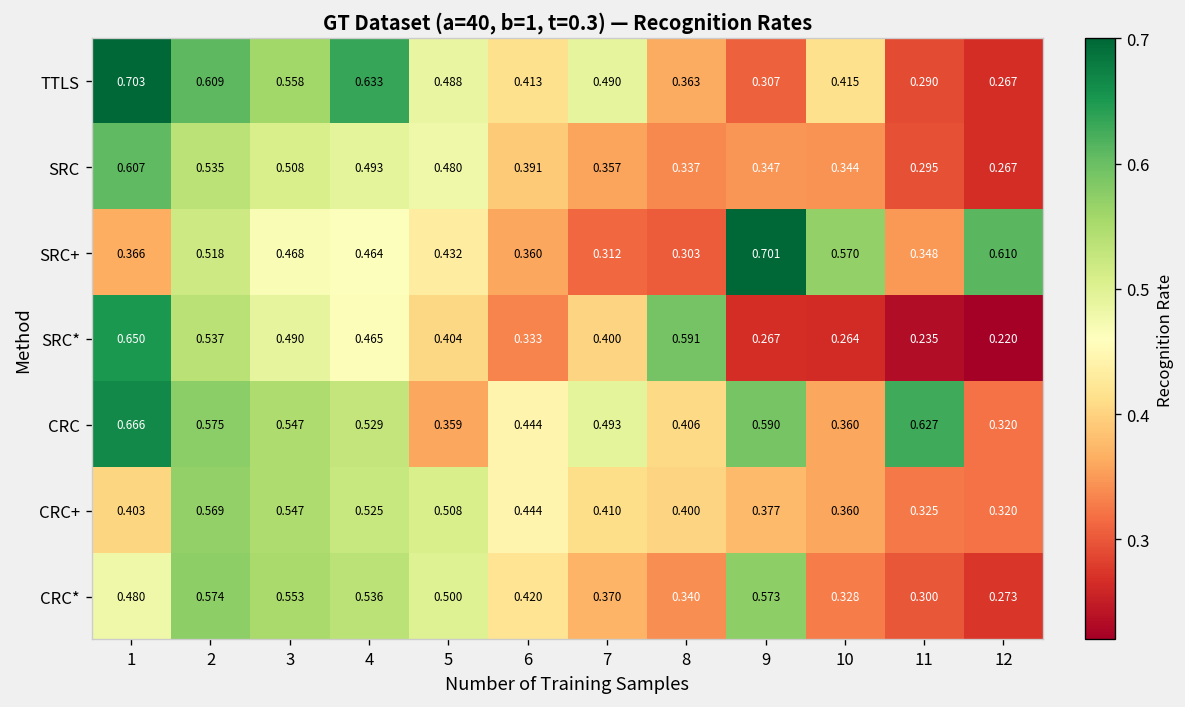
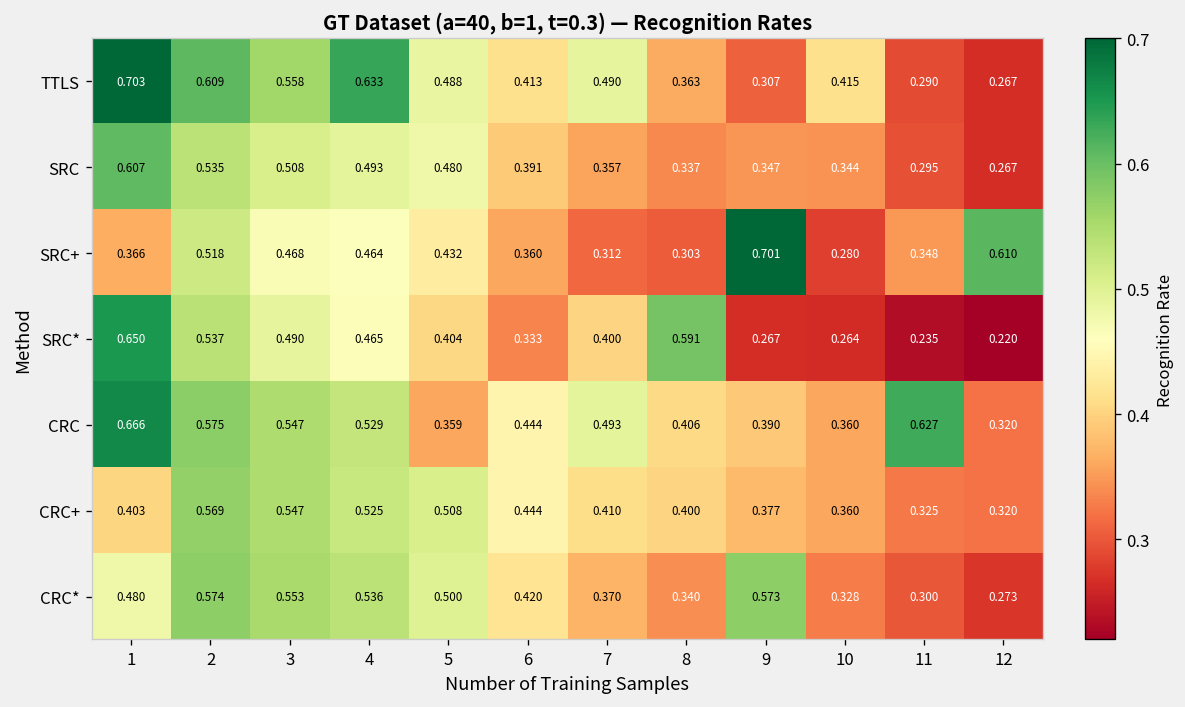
  {
    "TTLS": {
      "1": 0.703,
      "2": 0.609,
      "3": 0.558,
      "4": 0.633,
      "5": 0.488,
      "6": 0.413,
      "7": 0.490,
      "8": 0.363,
      "9": 0.307,
      "10": 0.415,
      "11": 0.290,
      "12": 0.267
    },
    "SRC": {
      "1": 0.607,
      "2": 0.535,
      "3": 0.508,
      "4": 0.493,
      "5": 0.480,
      "6": 0.391,
      "7": 0.357,
      "8": 0.337,
      "9": 0.347,
      "10": 0.344,
      "11": 0.295,
      "12": 0.267
    },
    "SRC+": {
      "1": 0.366,
      "2": 0.518,
      "3": 0.468,
      "4": 0.464,
      "5": 0.432,
      "6": 0.360,
      "7": 0.312,
      "8": 0.303,
      "9": 0.701,
-     "10": 0.570,
+     "10": 0.280,
      "11": 0.348,
      "12": 0.610
    },
    "SRC*": {
      "1": 0.650,
      "2": 0.537,
      "3": 0.490,
      "4": 0.465,
      "5": 0.404,
      "6": 0.333,
      "7": 0.400,
      "8": 0.591,
      "9": 0.267,
      "10": 0.264,
      "11": 0.235,
      "12": 0.220
    },
    "CRC": {
      "1": 0.666,
      "2": 0.575,
      "3": 0.547,
      "4": 0.529,
      "5": 0.359,
      "6": 0.444,
      "7": 0.493,
      "8": 0.406,
-     "9": 0.590,
+     "9": 0.390,
      "10": 0.360,
      "11": 0.627,
      "12": 0.320
    },
    "CRC+": {
      "1": 0.403,
      "2": 0.569,
      "3": 0.547,
      "4": 0.525,
      "5": 0.508,
      "6": 0.444,
      "7": 0.410,
      "8": 0.400,
      "9": 0.377,
      "10": 0.360,
      "11": 0.325,
      "12": 0.320
    },
    "CRC*": {
      "1": 0.480,
      "2": 0.574,
      "3": 0.553,
      "4": 0.536,
      "5": 0.500,
      "6": 0.420,
      "7": 0.370,
      "8": 0.340,
      "9": 0.573,
      "10": 0.328,
      "11": 0.300,
      "12": 0.273
    }
  }
